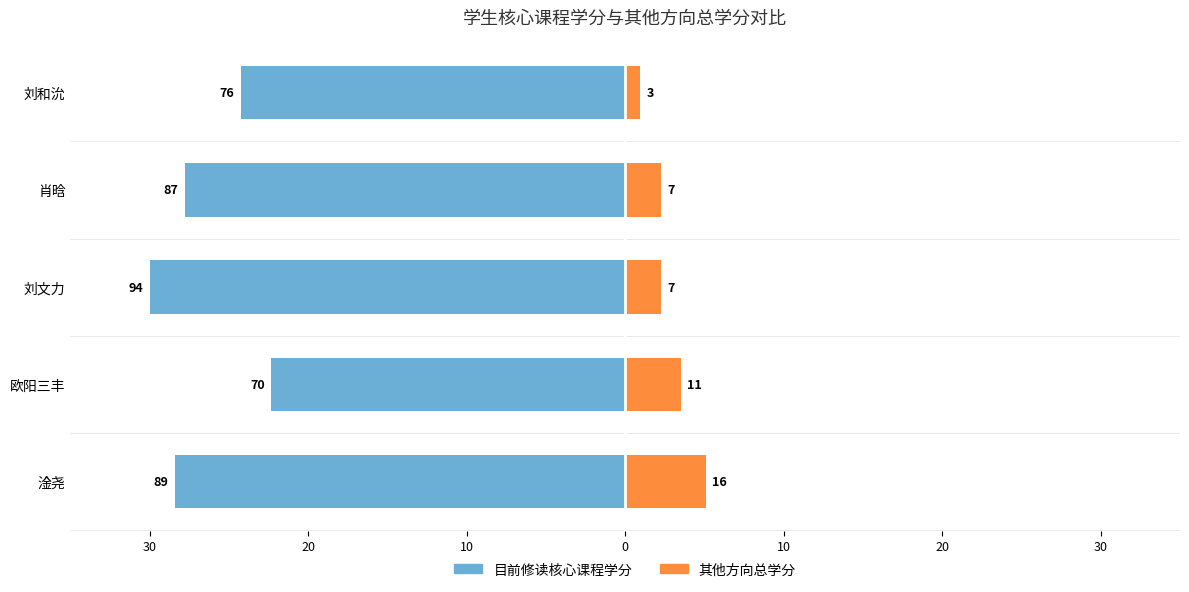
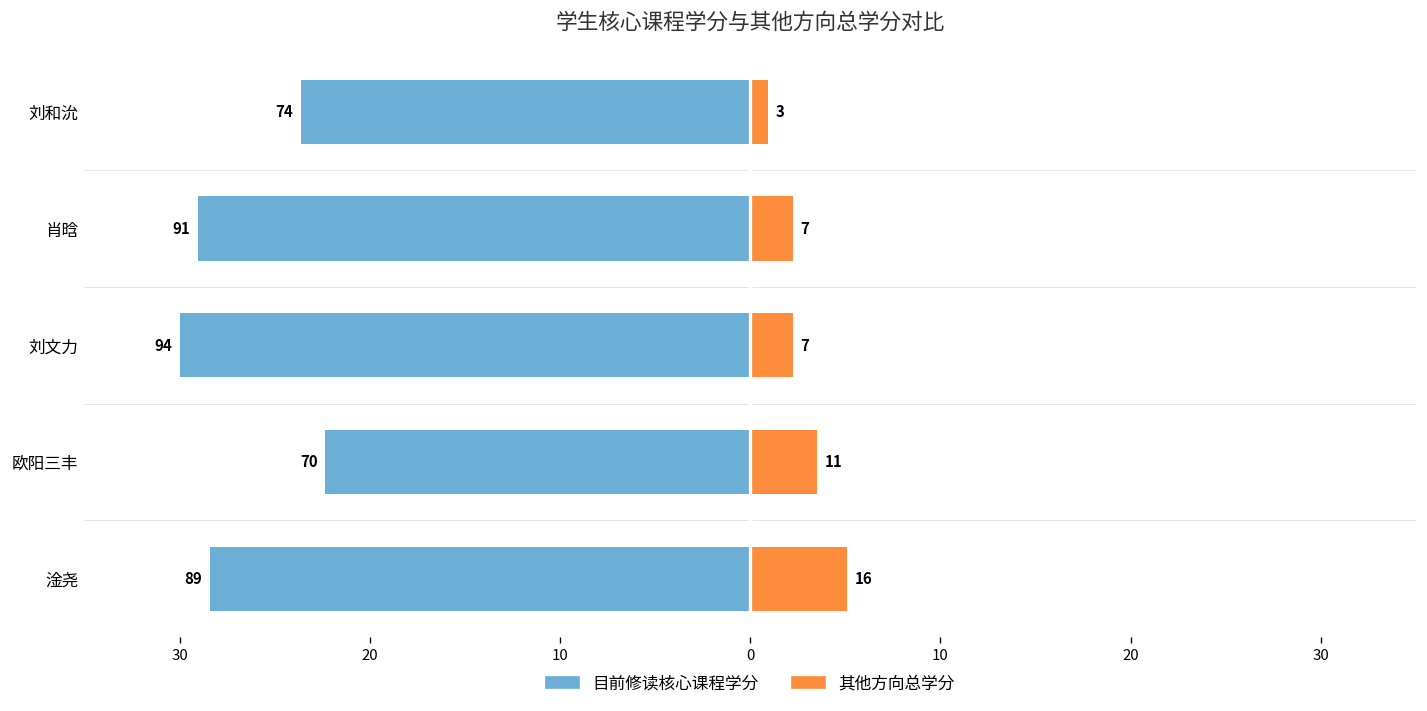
  {
    "目前修读核心课程学分": {
-     "刘和沇": 76,
-     "肖晗": 87
+     "刘和沇": 74,
+     "肖晗": 91
    }
  }
